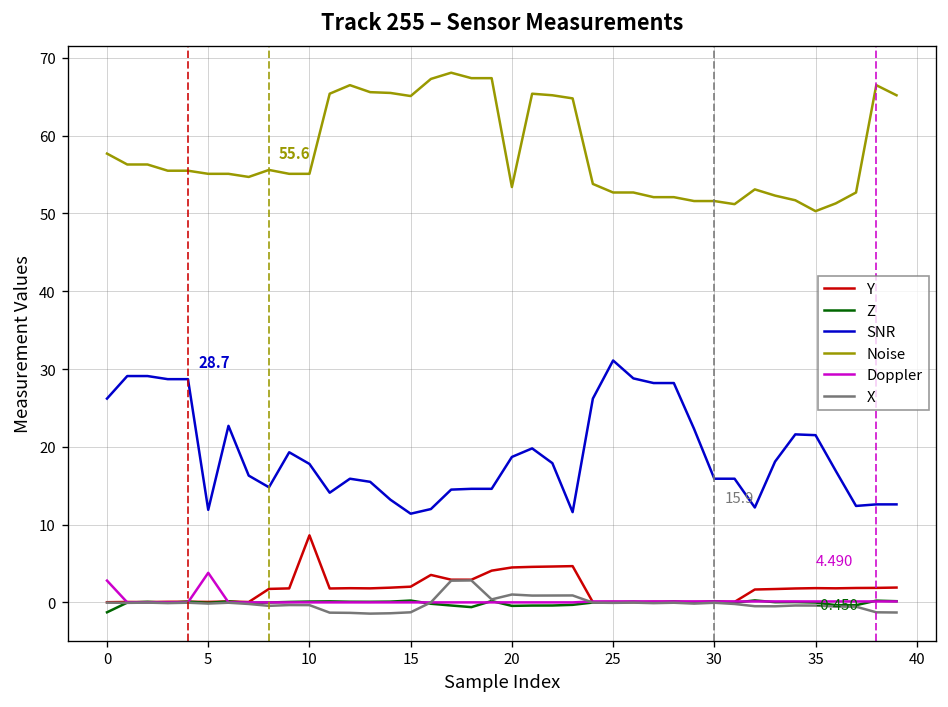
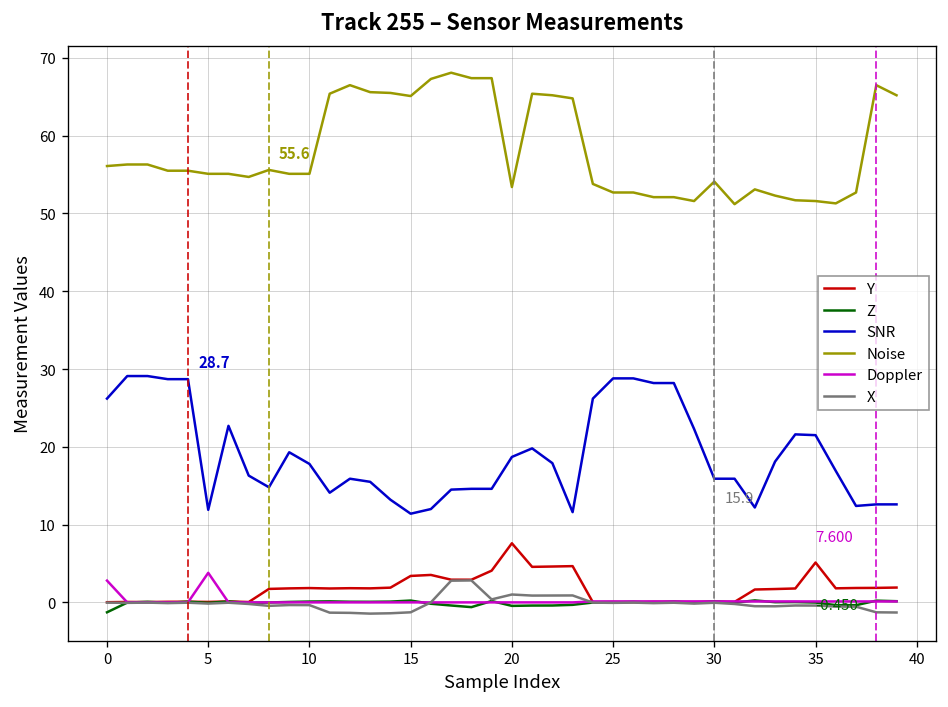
  {
    "Y": {
-     "10": 9,
-     "15": 2,
-     "20": 4.490,
-     "35": 2
+     "10": 2,
+     "15": 3,
+     "20": 7.600,
+     "35": 5
    },
    "Z": {
      "0": -1,
      "20": 0
    },
    "SNR": {
      "0": 26,
      "5": 12,
      "10": 18,
      "15": 11,
      "20": 19,
-     "25": 31,
+     "25": 29,
      "35": 22
    },
    "Noise": {
-     "0": 58,
+     "0": 56,
      "5": 55,
      "15": 65,
      "20": 53,
      "25": 53,
-     "30": 52,
-     "35": 50
+     "30": 54,
+     "35": 52
    },
    "Doppler": {
      "0": 3,
      "5": 4,
      "20": 0
    },
    "X": {
      "15": -1,
      "20": 1
    }
  }
